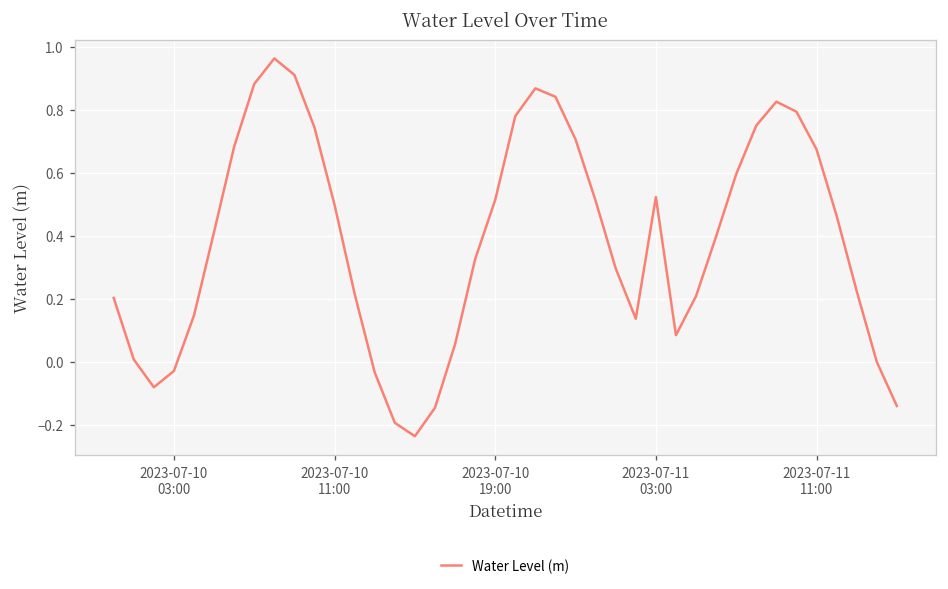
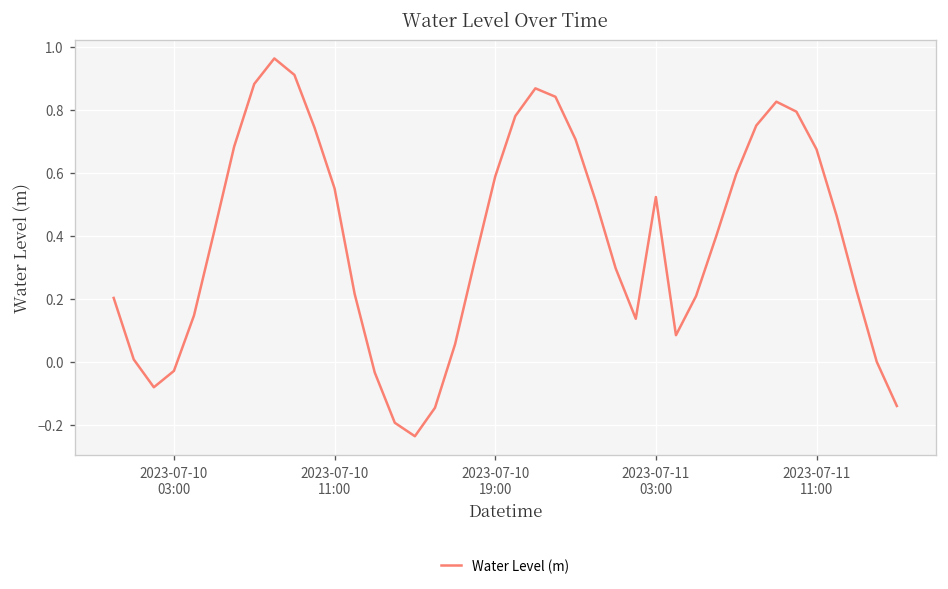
  {
    "2023-07-10 03:00": -0.03,
-   "2023-07-10 11:00": 0.50,
-   "2023-07-10 19:00": 0.51,
+   "2023-07-10 11:00": 0.55,
+   "2023-07-10 19:00": 0.59,
    "2023-07-11 03:00": 0.52,
    "2023-07-11 11:00": 0.67
  }
